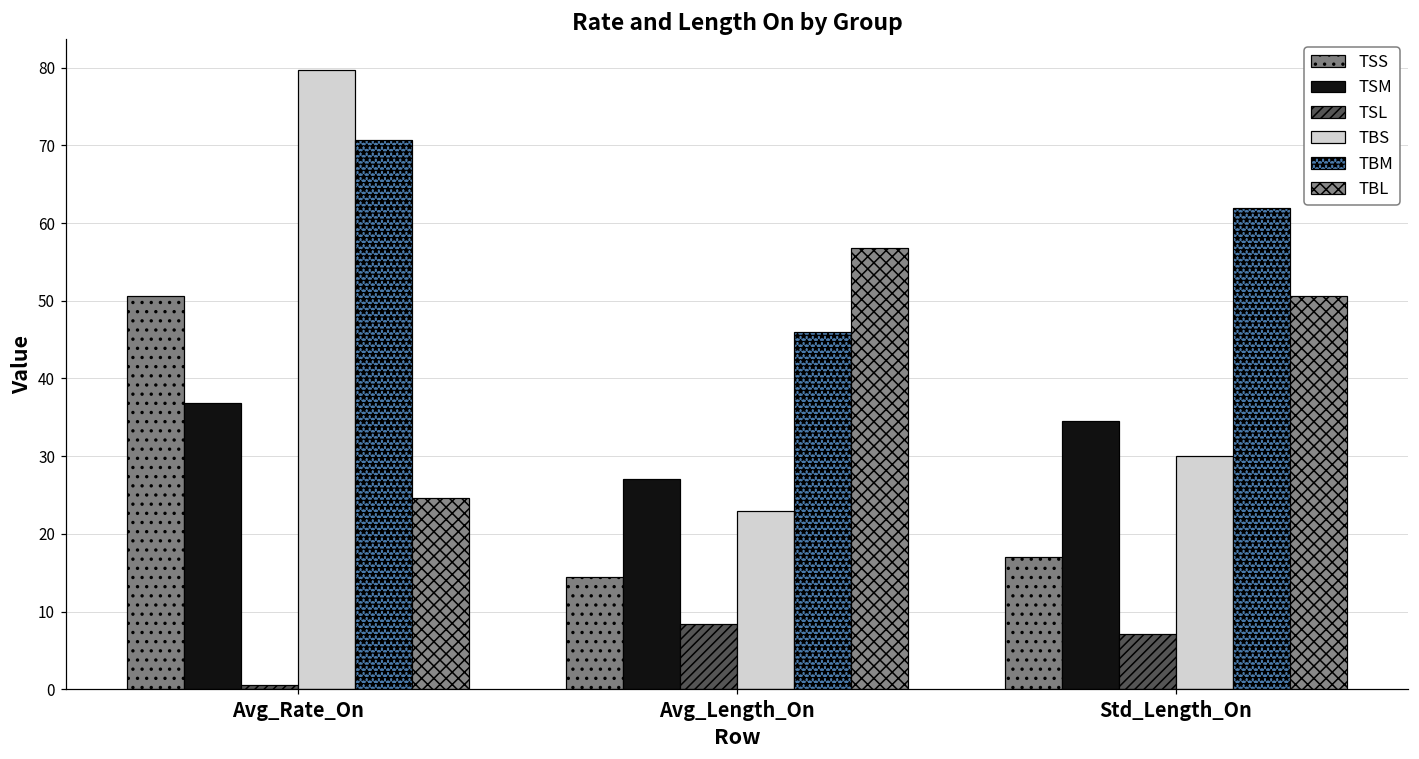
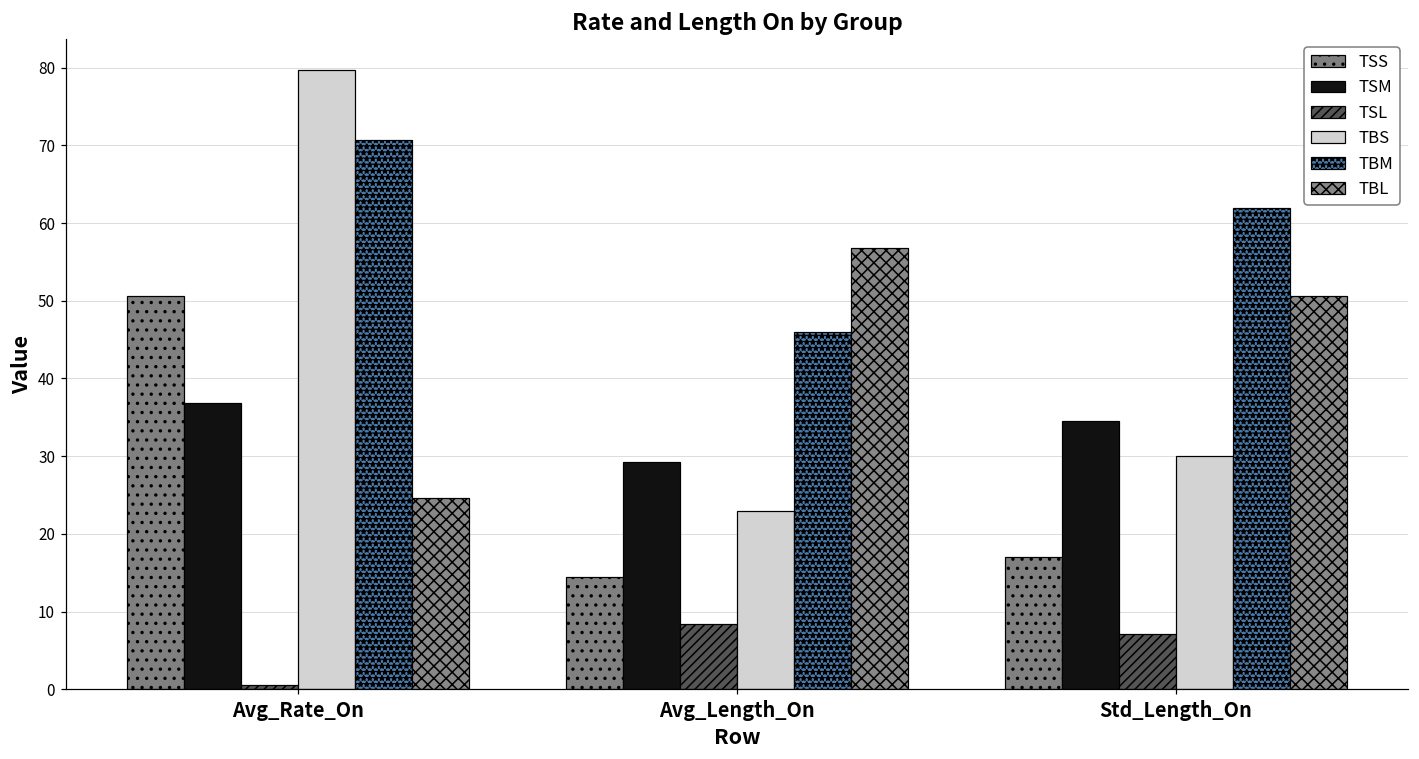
  {
    "TSM": {
      "Avg_Rate_On": 37,
-     "Avg_Length_On": 27,
+     "Avg_Length_On": 29,
      "Std_Length_On": 34
    },
    "TSL": {
      "Avg_Rate_On": 1,
      "Avg_Length_On": 8,
      "Std_Length_On": 7
    },
    "TBS": {
      "Avg_Rate_On": 80,
      "Avg_Length_On": 23,
      "Std_Length_On": 30
    },
    "TBM": {
      "Avg_Rate_On": 71,
      "Avg_Length_On": 46,
      "Std_Length_On": 62
    }
  }
